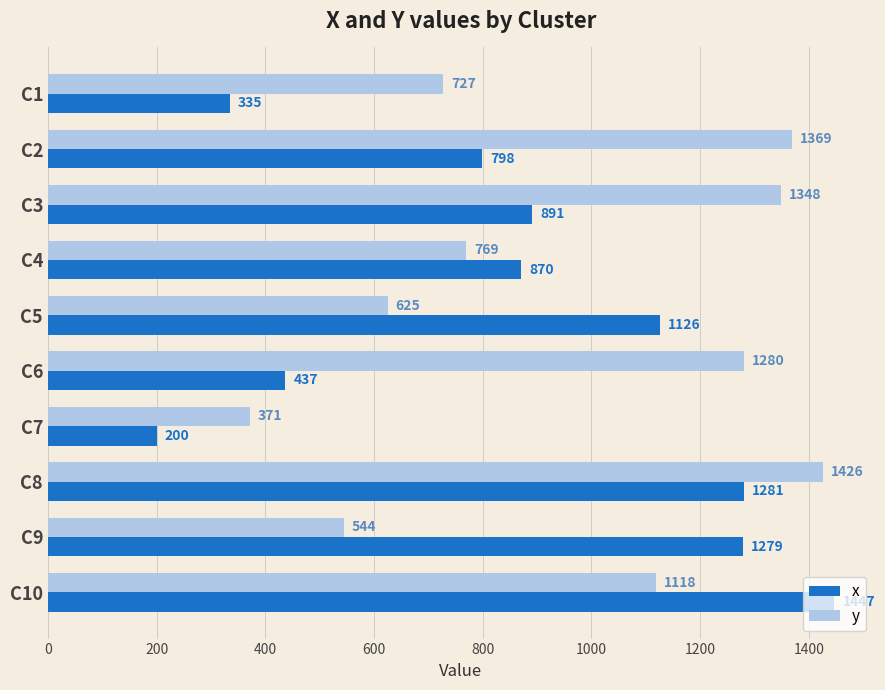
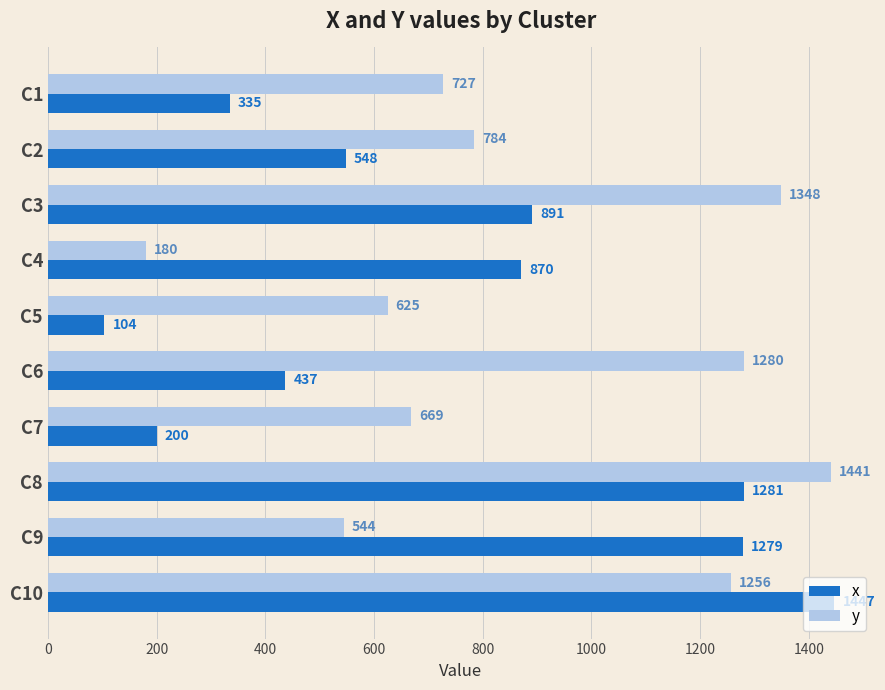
  {
    "x": {
      "C1": 335,
-     "C2": 798,
+     "C2": 548,
      "C3": 891,
      "C4": 870,
-     "C5": 1126,
+     "C5": 104,
      "C6": 437,
      "C7": 200,
      "C8": 1281,
      "C9": 1279
    },
    "y": {
      "C1": 727,
-     "C2": 1369,
+     "C2": 784,
      "C3": 1348,
-     "C4": 769,
+     "C4": 180,
      "C5": 625,
      "C6": 1280,
-     "C7": 371,
-     "C8": 1426,
+     "C7": 669,
+     "C8": 1441,
      "C9": 544,
-     "C10": 1118
+     "C10": 1256
    }
  }
